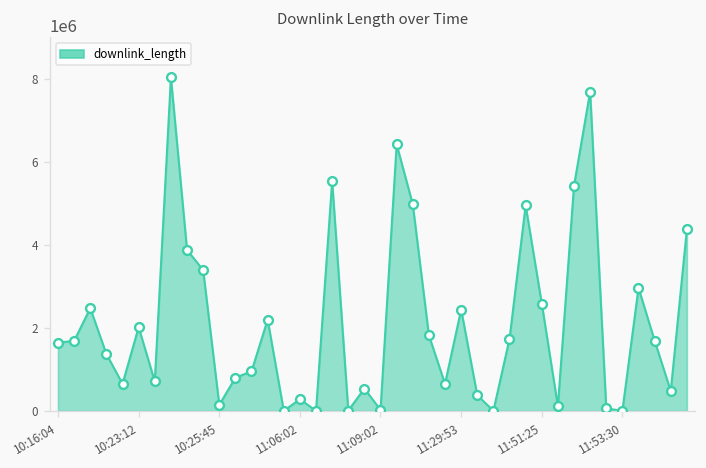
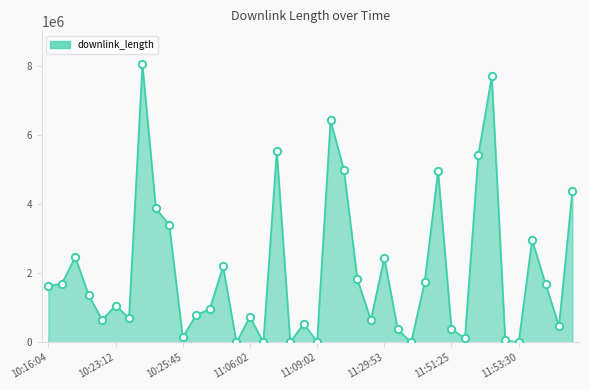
  {
    "10:16:04": 1600000,
-   "10:23:12": 2000000,
+   "10:23:12": 1100000,
    "10:25:45": 100000,
-   "11:06:02": 300000,
+   "11:06:02": 700000,
    "11:09:02": 0,
    "11:29:53": 2400000,
-   "11:51:25": 2600000,
+   "11:51:25": 400000,
    "11:53:30": 0
  }
